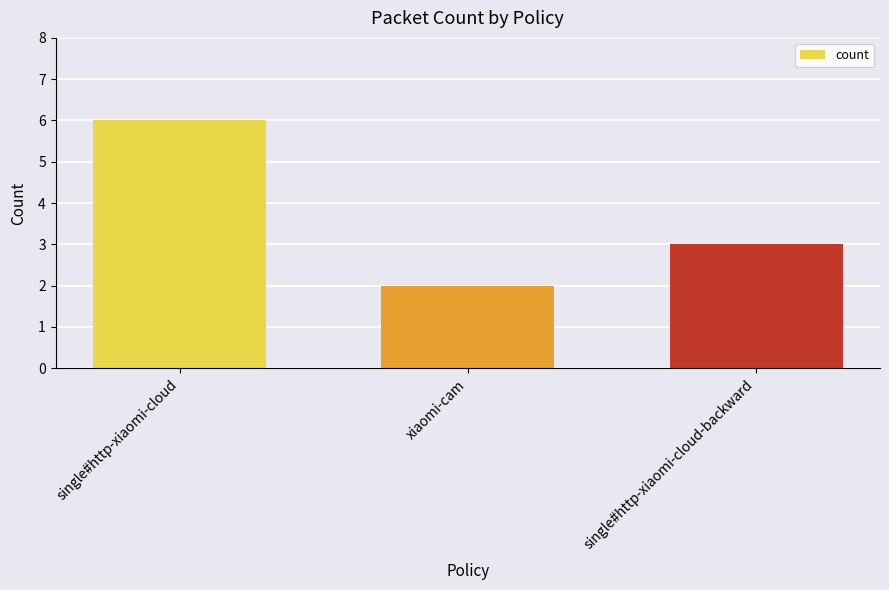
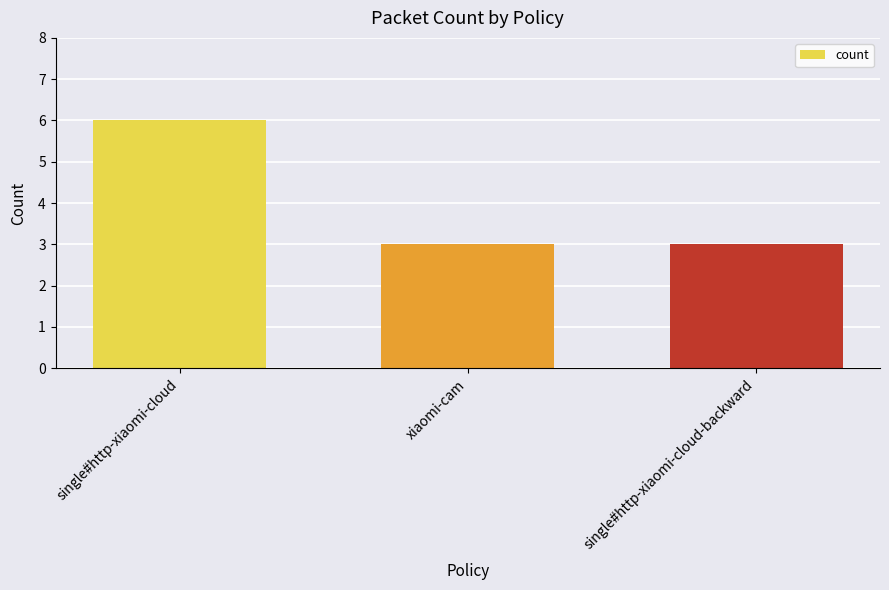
  {
    "single#http-xiaomi-cloud": 6,
-   "xiaomi-cam": 2,
+   "xiaomi-cam": 3,
    "single#http-xiaomi-cloud-backward": 3
  }
